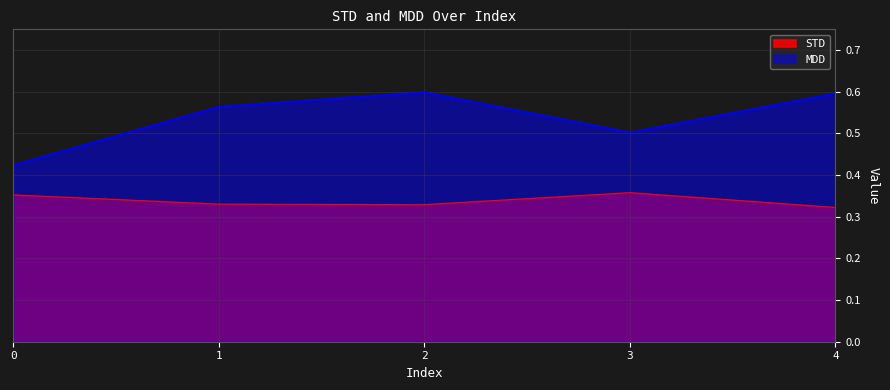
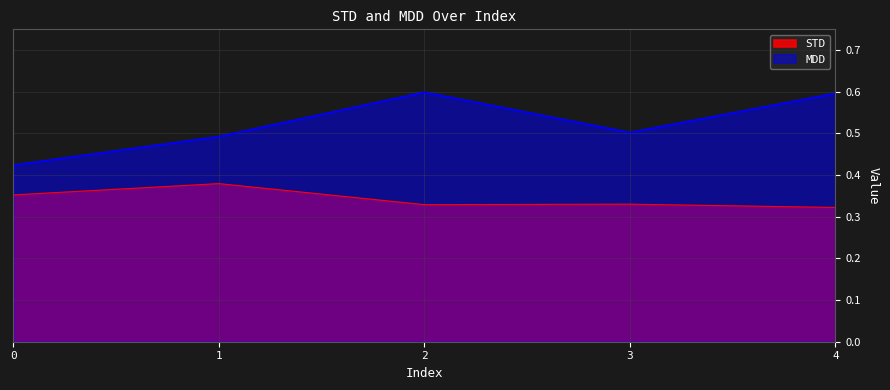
  {
    "STD": {
      "0": 0.35,
-     "1": 0.33,
+     "1": 0.38,
      "2": 0.33,
-     "3": 0.36,
+     "3": 0.33,
      "4": 0.32
    },
    "MDD": {
      "0": 0.42,
-     "1": 0.56,
+     "1": 0.49,
      "2": 0.60,
      "3": 0.50,
      "4": 0.60
    }
  }
